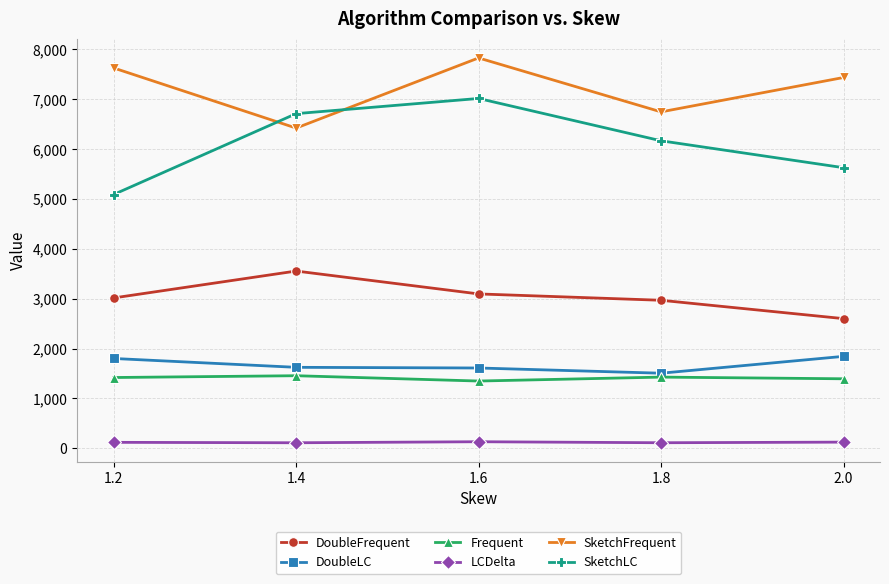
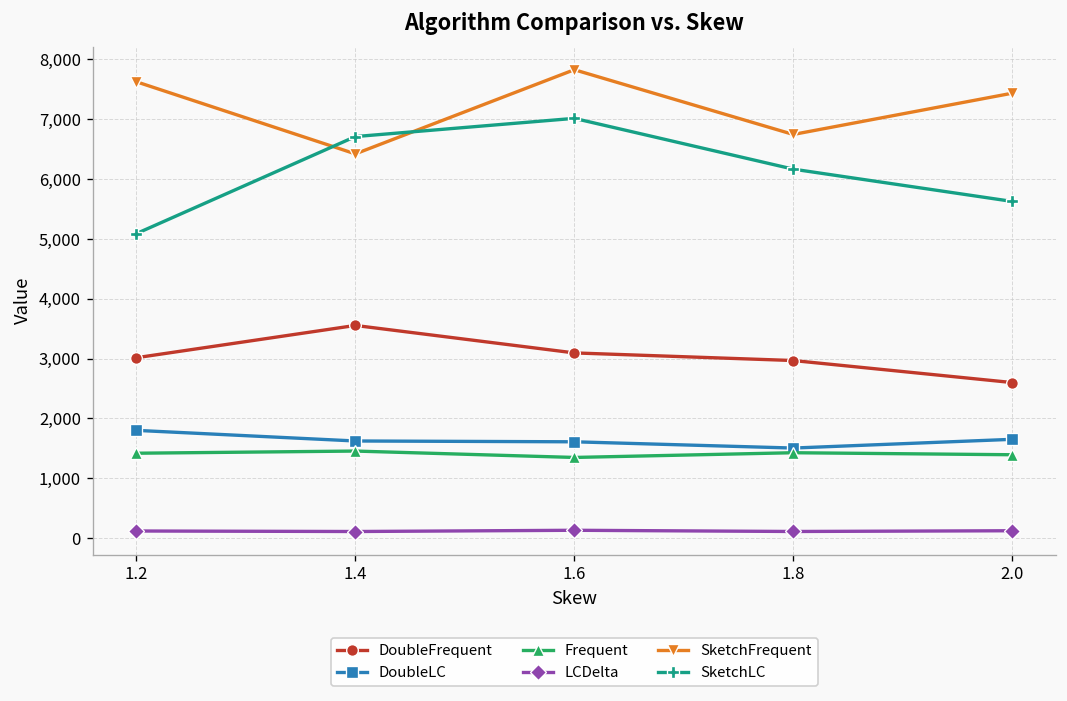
  {
    "DoubleFrequent": {
      "1.2": "3,000",
      "1.4": "3,600",
      "1.6": "3,100",
      "1.8": "3,000",
      "2.0": "2,600"
    },
    "DoubleLC": {
      "1.2": "1,800",
      "1.4": "1,600",
      "1.6": "1,600",
      "1.8": "1,500",
-     "2.0": "1,800"
+     "2.0": "1,700"
    },
    "LCDelta": {
      "1.2": "100",
      "1.4": "100",
      "1.6": "100",
      "1.8": "100",
      "2.0": "100"
    },
    "SketchFrequent": {
      "1.2": "7,600",
      "1.4": "6,400",
      "1.6": "7,800",
      "1.8": "6,700",
      "2.0": "7,400"
    }
  }
